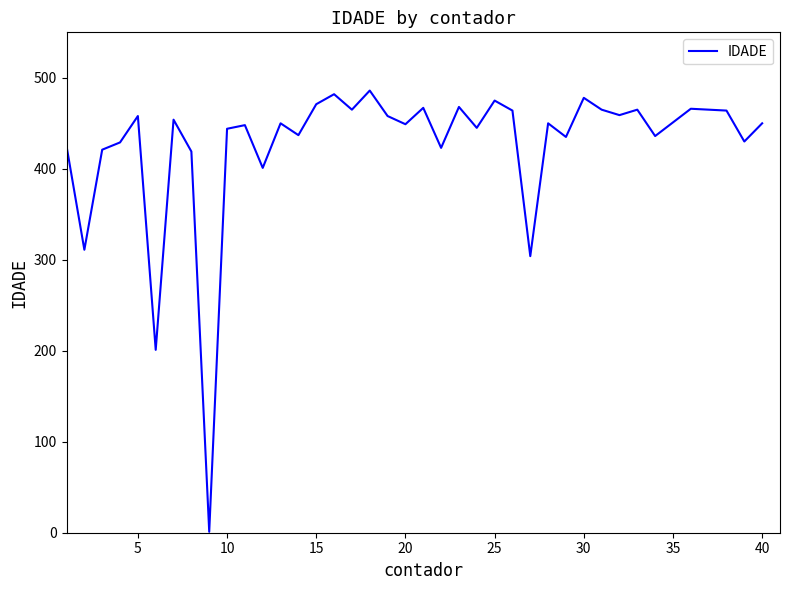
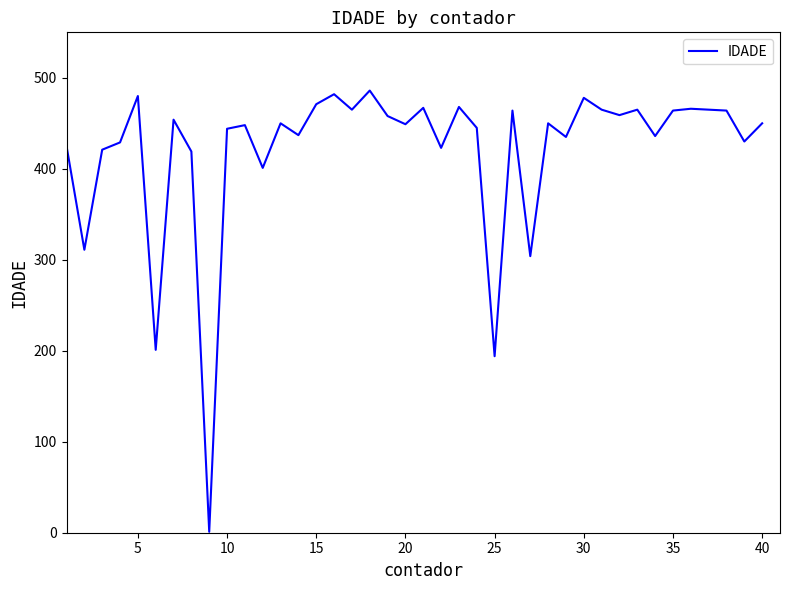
  {
-   "5": 460,
+   "5": 480,
    "10": 440,
    "15": 470,
    "20": 450,
-   "25": 480,
+   "25": 190,
    "30": 480,
-   "35": 450,
+   "35": 460,
    "40": 450
  }
